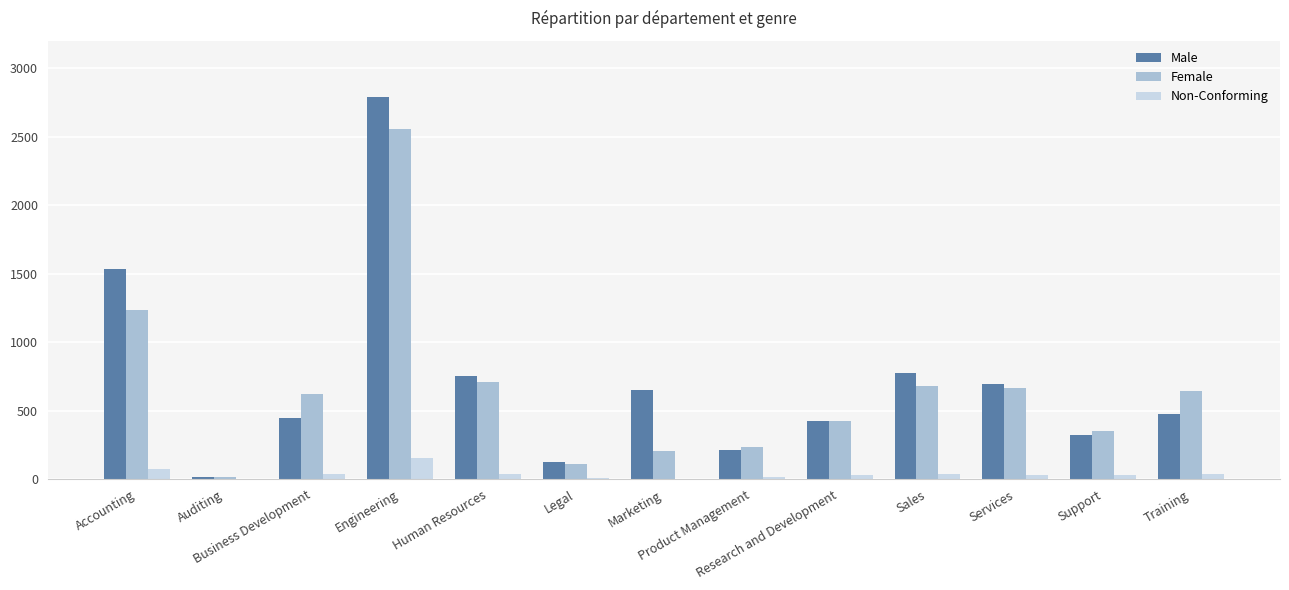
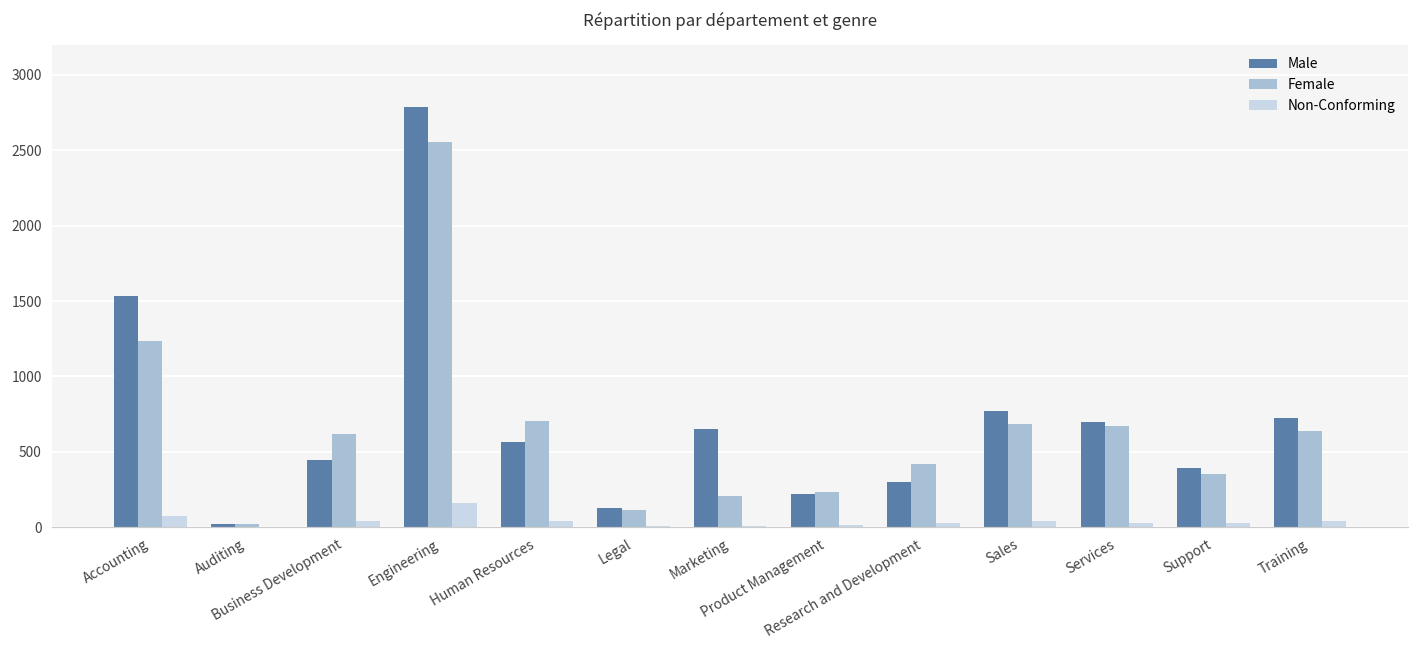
  {
    "Male": {
      "Accounting": 1540,
      "Auditing": 20,
      "Business Development": 450,
      "Engineering": 2790,
-     "Human Resources": 750,
+     "Human Resources": 570,
      "Legal": 130,
      "Marketing": 650,
      "Product Management": 220,
-     "Research and Development": 420,
+     "Research and Development": 300,
      "Sales": 770,
      "Services": 700,
-     "Support": 320,
-     "Training": 470
+     "Support": 390,
+     "Training": 720
    }
  }
